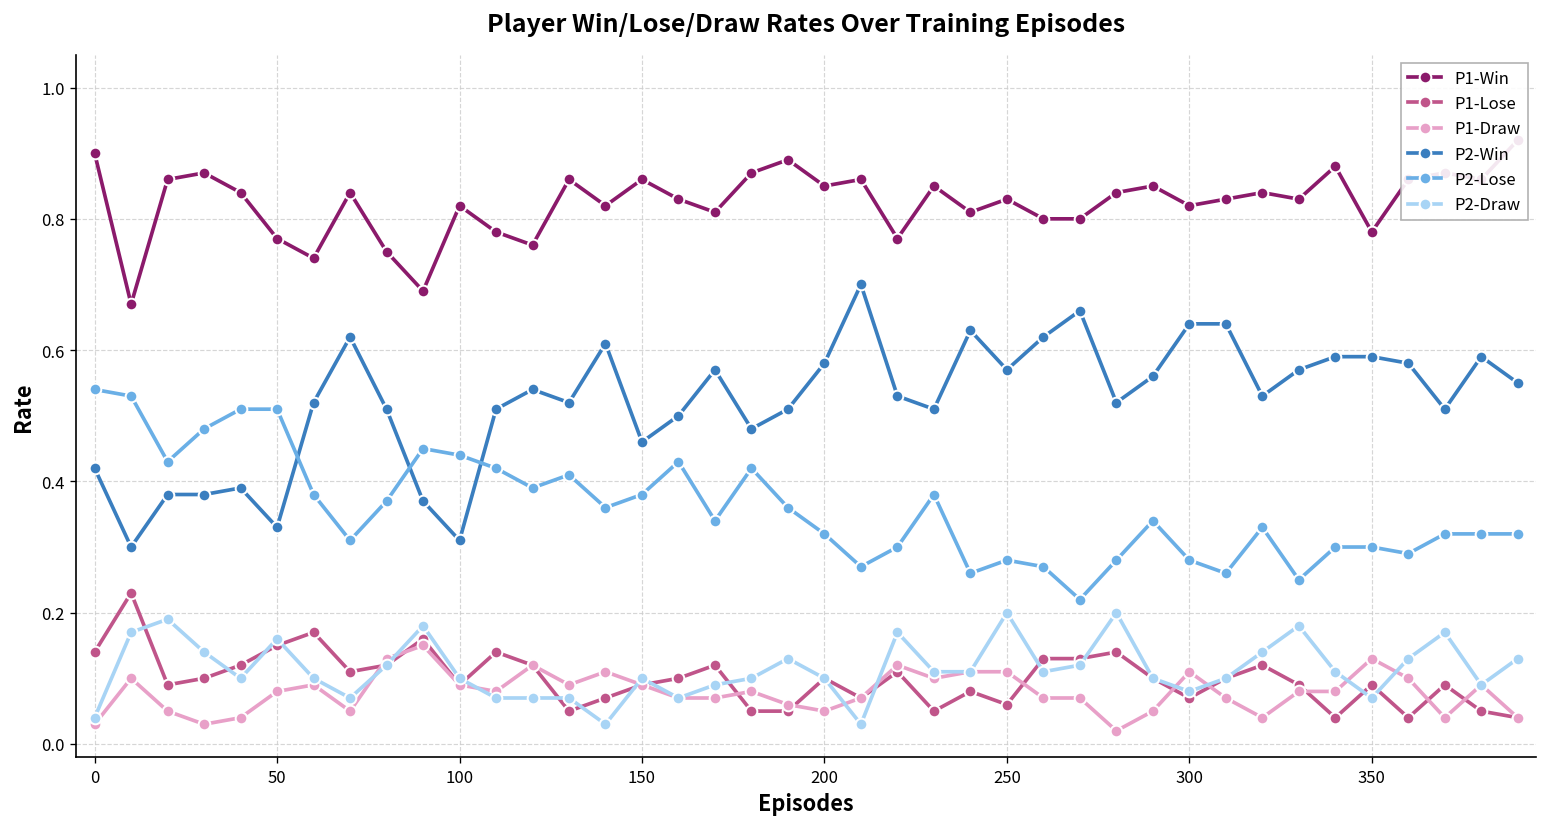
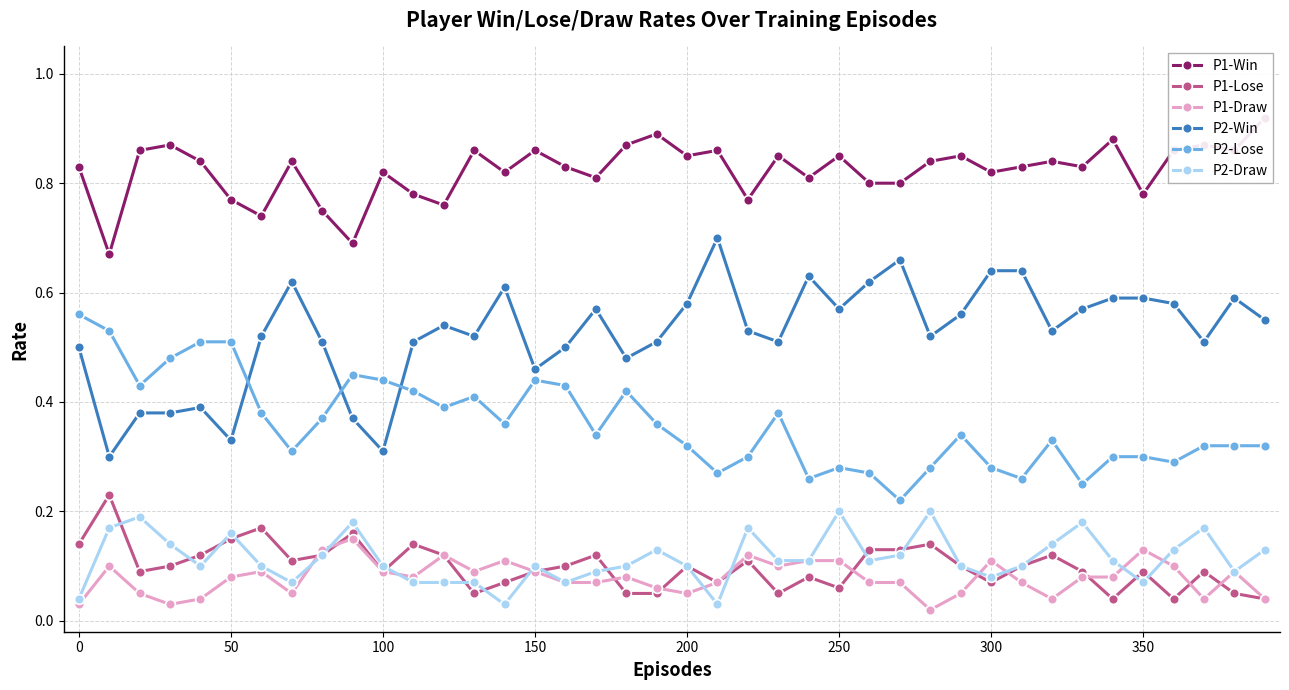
  {
    "P1-Win": {
-     "0": 0.90,
+     "0": 0.83,
      "50": 0.77,
      "100": 0.82,
      "150": 0.86,
      "200": 0.85,
-     "250": 0.83,
+     "250": 0.85,
      "300": 0.82,
      "350": 0.78
    },
    "P1-Lose": {
      "0": 0.14,
      "50": 0.15,
      "250": 0.06,
      "300": 0.07,
      "350": 0.09
    },
    "P1-Draw": {
      "0": 0.03,
      "50": 0.08,
      "200": 0.05,
      "250": 0.11,
      "300": 0.11,
      "350": 0.13
    },
    "P2-Win": {
-     "0": 0.42,
+     "0": 0.50,
      "50": 0.33,
      "100": 0.31,
      "150": 0.46,
      "200": 0.58,
      "250": 0.57,
      "300": 0.64,
      "350": 0.59
    },
    "P2-Lose": {
-     "0": 0.54,
+     "0": 0.56,
      "50": 0.51,
      "100": 0.44,
-     "150": 0.38,
+     "150": 0.44,
      "200": 0.32,
      "250": 0.28,
      "300": 0.28,
      "350": 0.30
    },
    "P2-Draw": {
      "0": 0.04,
      "50": 0.16,
      "100": 0.10,
      "150": 0.10,
      "250": 0.20,
      "300": 0.08,
      "350": 0.07
    }
  }
